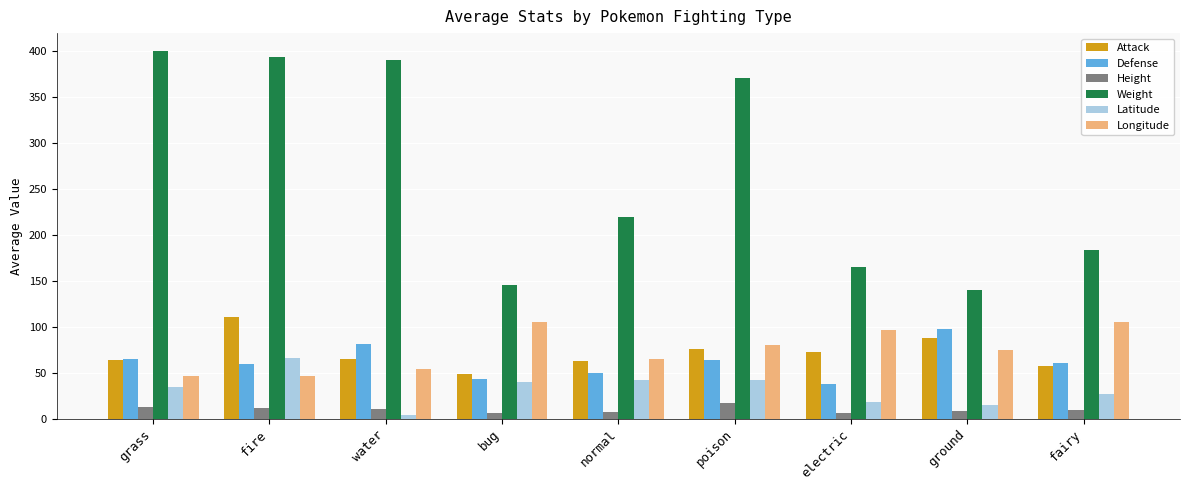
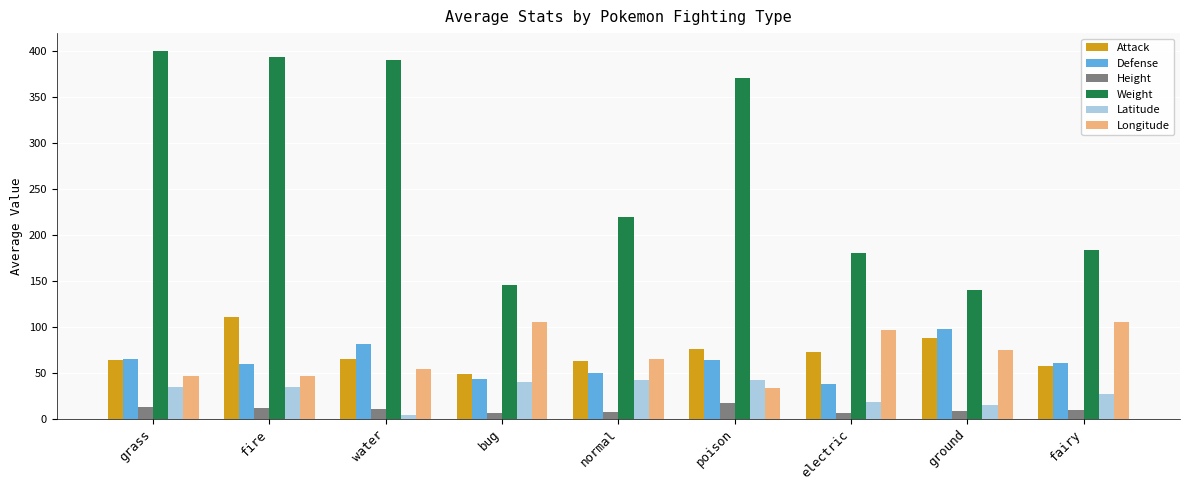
  {
    "Attack": {
      "grass": 60,
      "fire": 110,
      "water": 60,
      "bug": 50,
      "normal": 60,
      "poison": 80,
      "electric": 70,
      "ground": 90,
      "fairy": 60
    },
    "Defense": {
      "grass": 70,
      "fire": 60,
      "water": 80,
      "bug": 40,
      "normal": 50,
      "poison": 60,
      "electric": 40,
      "ground": 100,
      "fairy": 60
    },
    "Height": {
      "grass": 10,
      "fire": 10,
      "water": 10,
      "bug": 10,
      "normal": 10,
      "poison": 20,
      "electric": 10,
      "ground": 10,
      "fairy": 10
    },
    "Weight": {
      "grass": 400,
      "fire": 390,
      "water": 390,
      "bug": 150,
      "normal": 220,
      "poison": 370,
-     "electric": 160,
+     "electric": 180,
      "ground": 140,
      "fairy": 180
    },
    "Latitude": {
      "grass": 30,
-     "fire": 70,
+     "fire": 30,
      "water": 0,
      "bug": 40,
      "normal": 40,
      "poison": 40,
      "electric": 20,
      "ground": 10,
      "fairy": 30
    },
    "Longitude": {
      "grass": 50,
      "fire": 50,
      "water": 50,
      "bug": 100,
      "normal": 70,
-     "poison": 80,
+     "poison": 30,
      "electric": 100,
      "ground": 70,
      "fairy": 100
    }
  }
